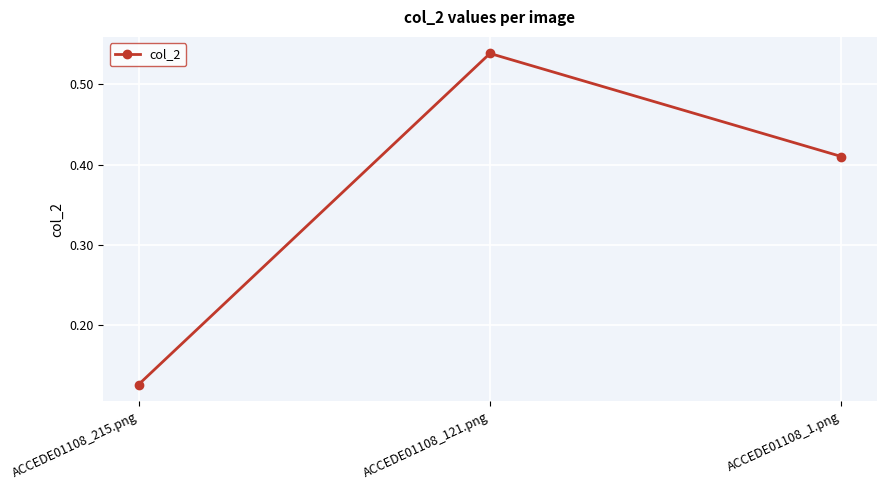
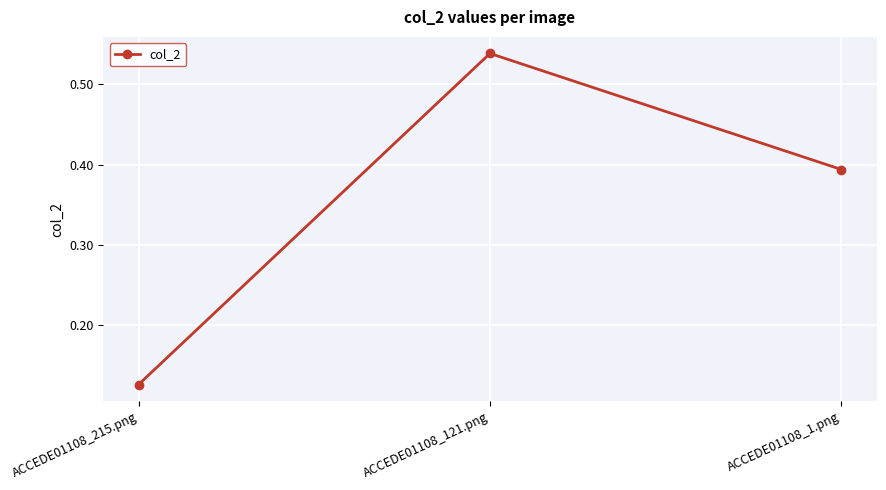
  {
    "ACCEDE01108_215.png": 0.13,
    "ACCEDE01108_121.png": 0.54,
-   "ACCEDE01108_1.png": 0.41
+   "ACCEDE01108_1.png": 0.39
  }
